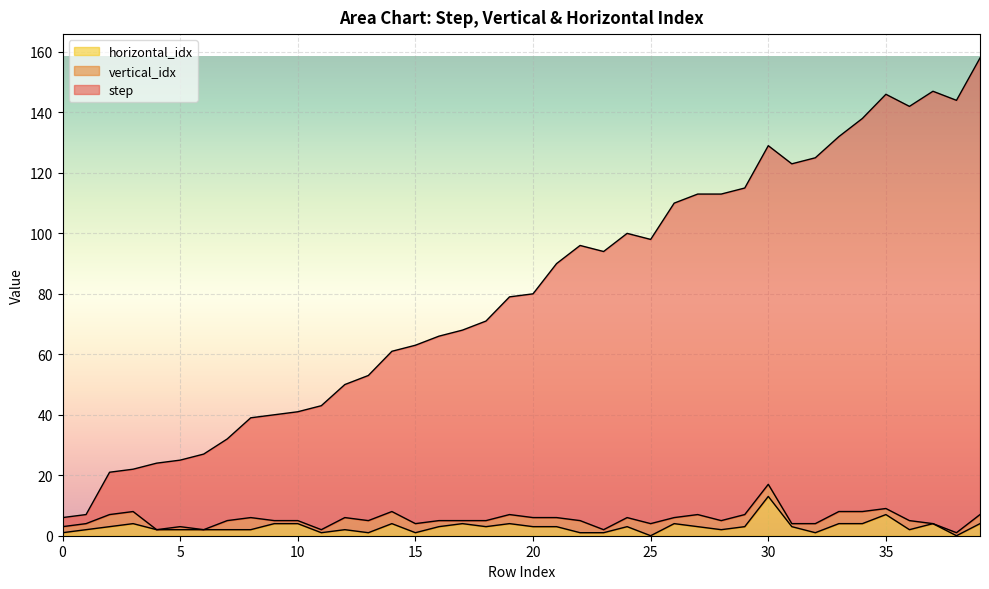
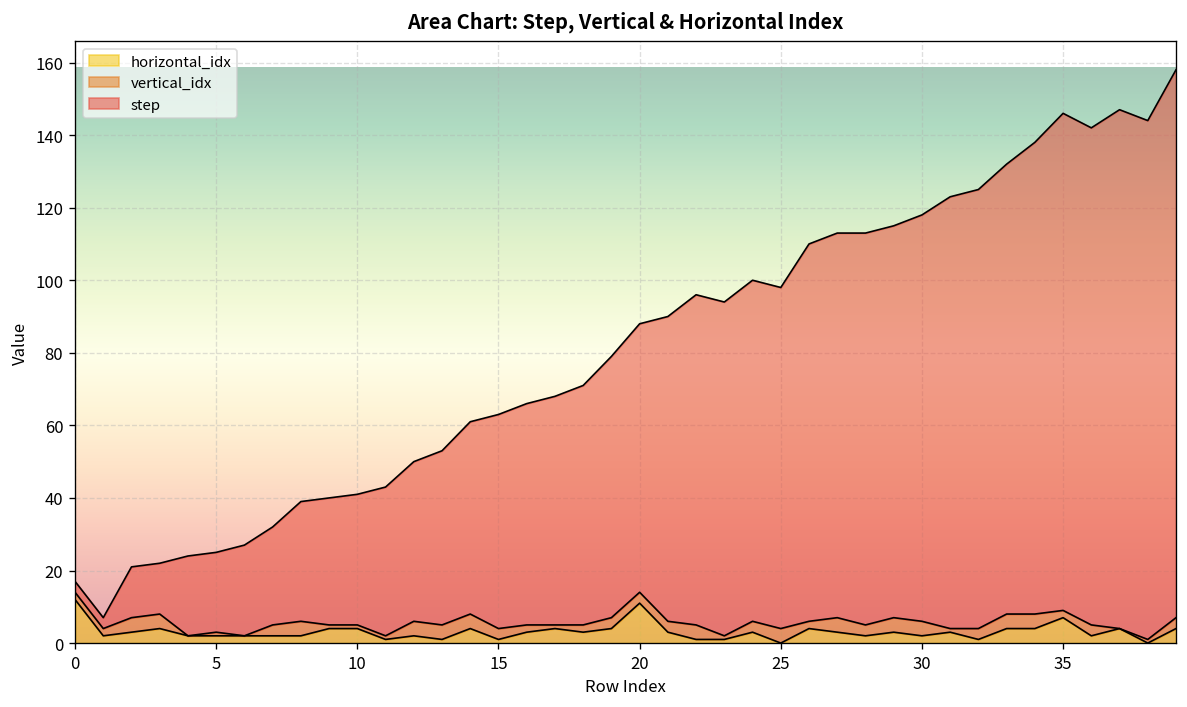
  {
    "horizontal_idx": {
-     "0": 1,
+     "0": 12,
      "5": 2,
      "10": 4,
      "15": 1,
-     "20": 3,
+     "20": 11,
      "25": 0,
-     "30": 13,
+     "30": 2,
      "35": 7
    }
  }
